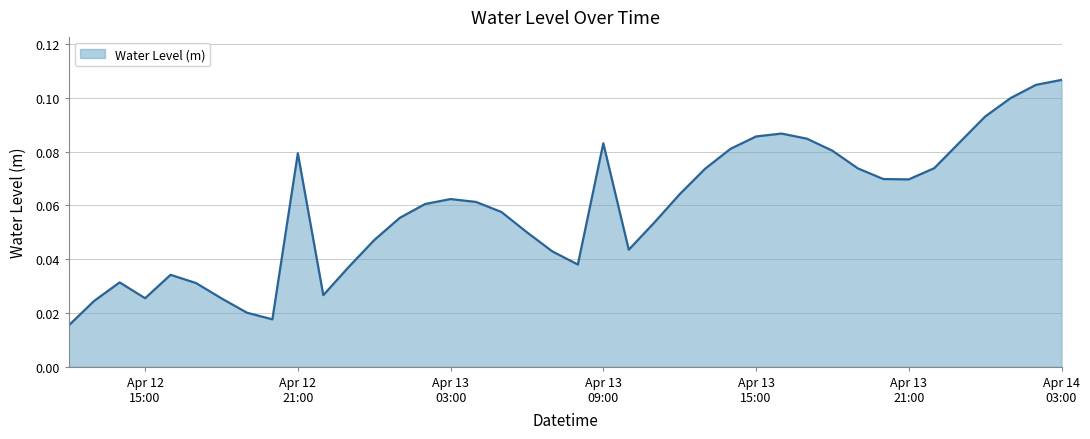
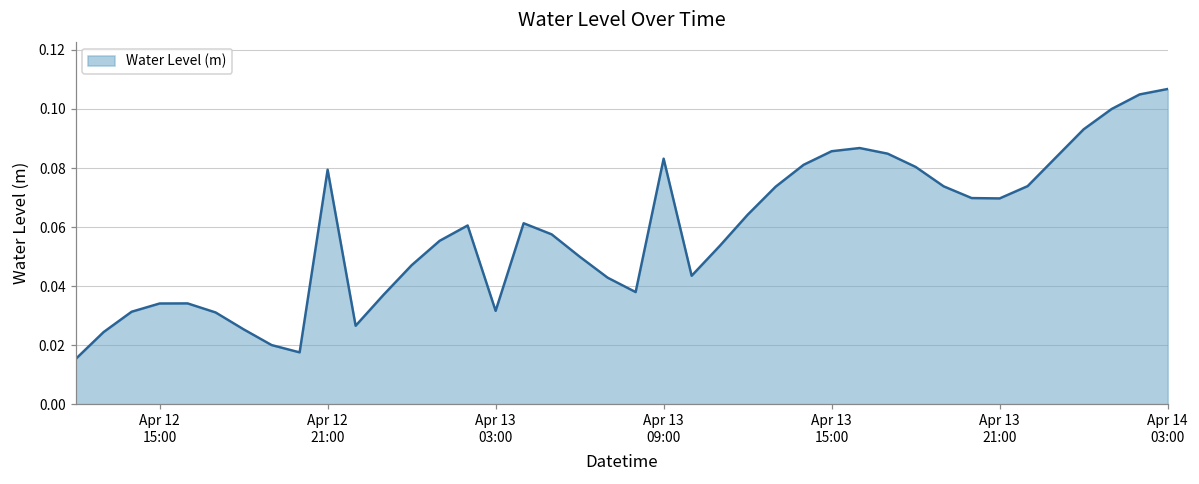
  {
-   "Apr 12 15:00": 0.025,
+   "Apr 12 15:00": 0.034,
    "Apr 12 21:00": 0.079,
-   "Apr 13 03:00": 0.062,
+   "Apr 13 03:00": 0.032,
    "Apr 13 09:00": 0.083,
    "Apr 13 15:00": 0.086,
    "Apr 13 21:00": 0.070,
    "Apr 14 03:00": 0.107
  }
